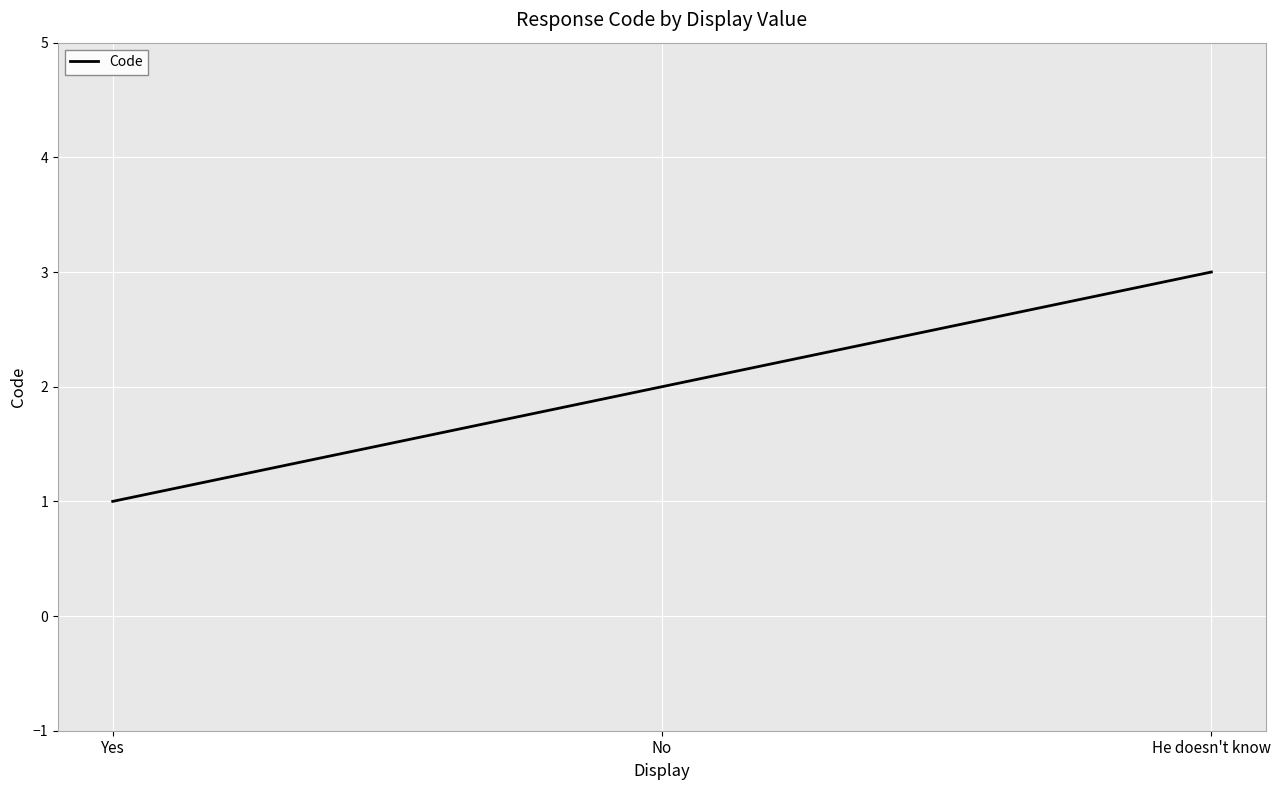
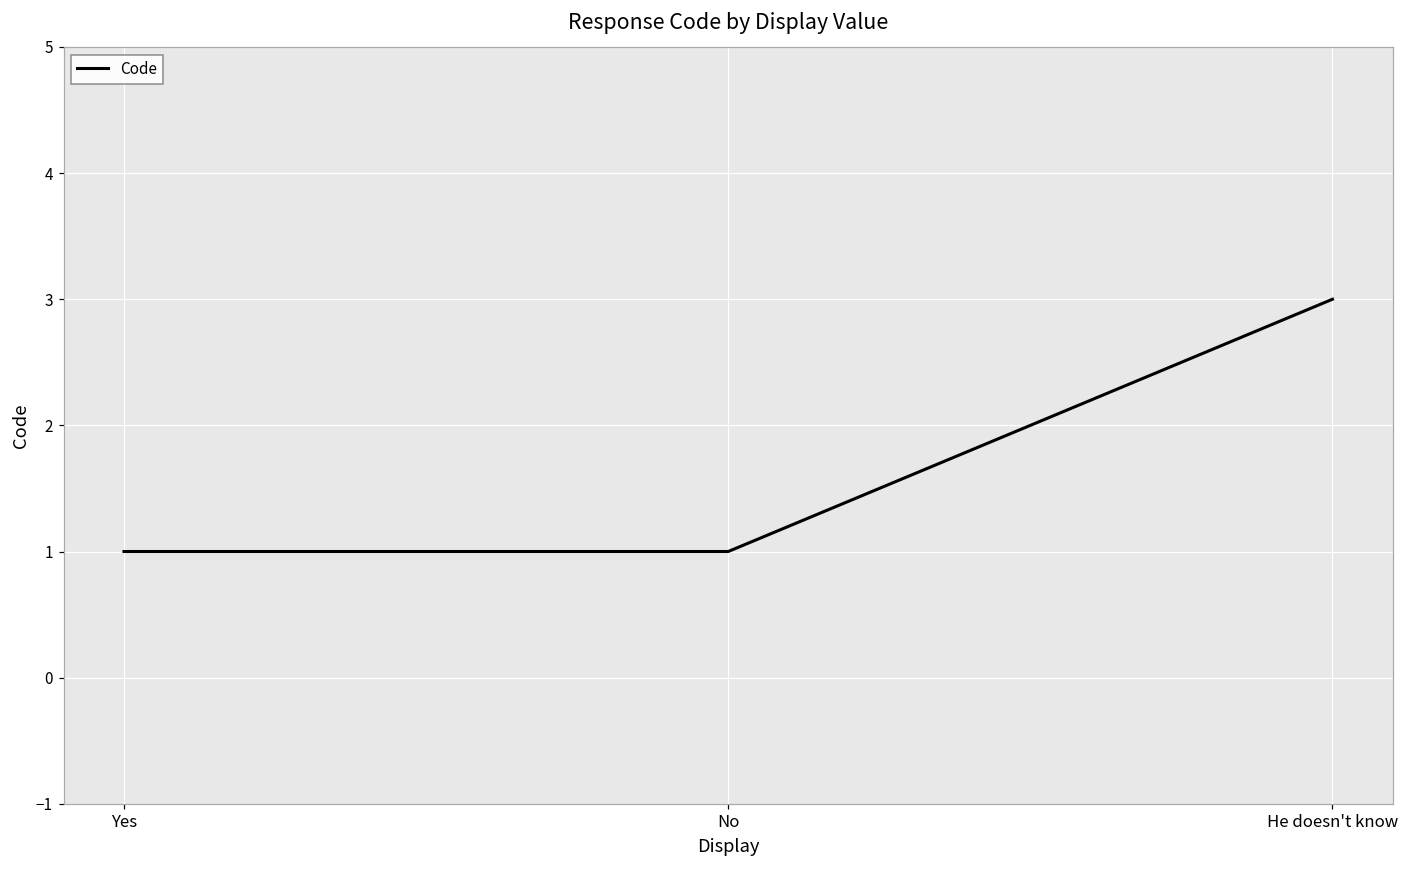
  {
    "Yes": 1,
-   "No": 2,
+   "No": 1,
    "He doesn't know": 3
  }
